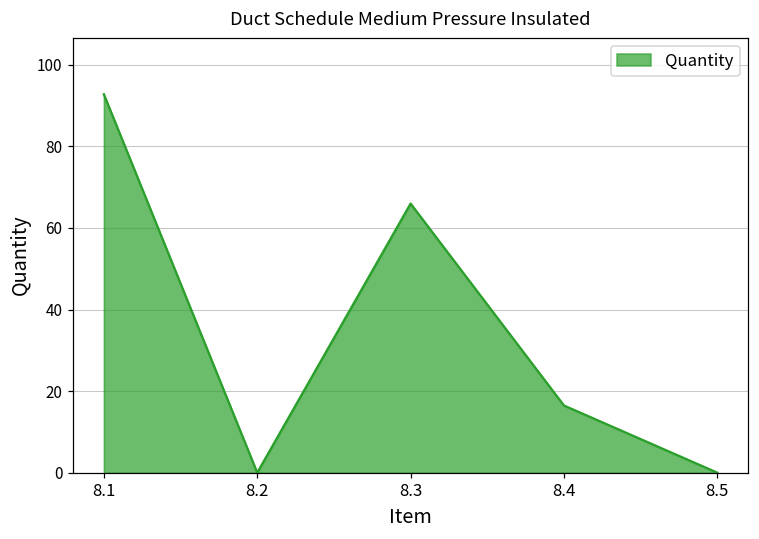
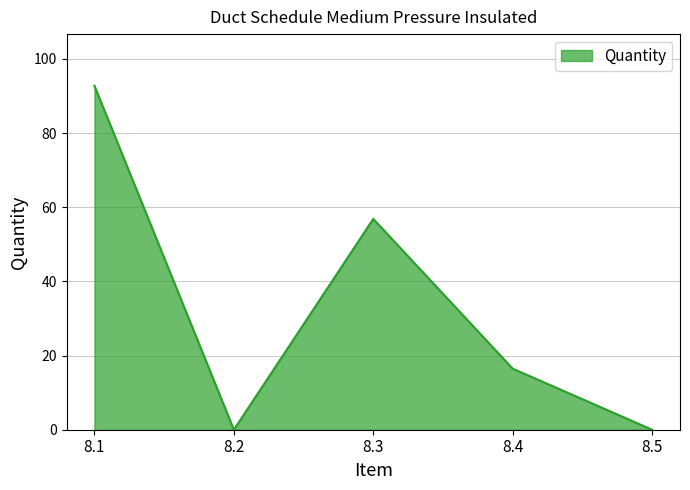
  {
    "8.1": 93,
    "8.2": 0,
-   "8.3": 66,
+   "8.3": 57,
    "8.4": 16,
    "8.5": 0
  }
